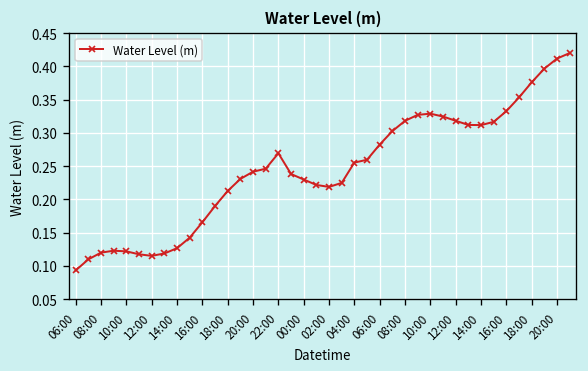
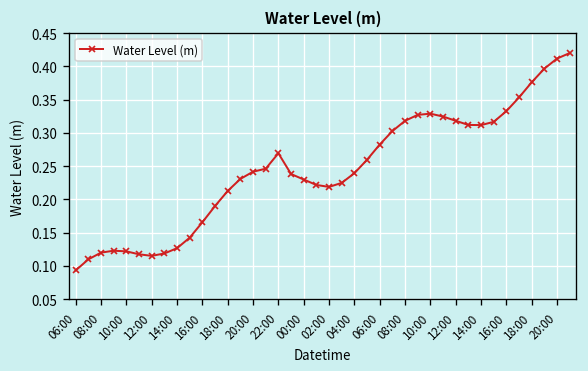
  {
    "22:00": 0.27,
    "00:00": 0.23,
    "02:00": 0.22,
-   "04:00": 0.26
+   "04:00": 0.24
  }
